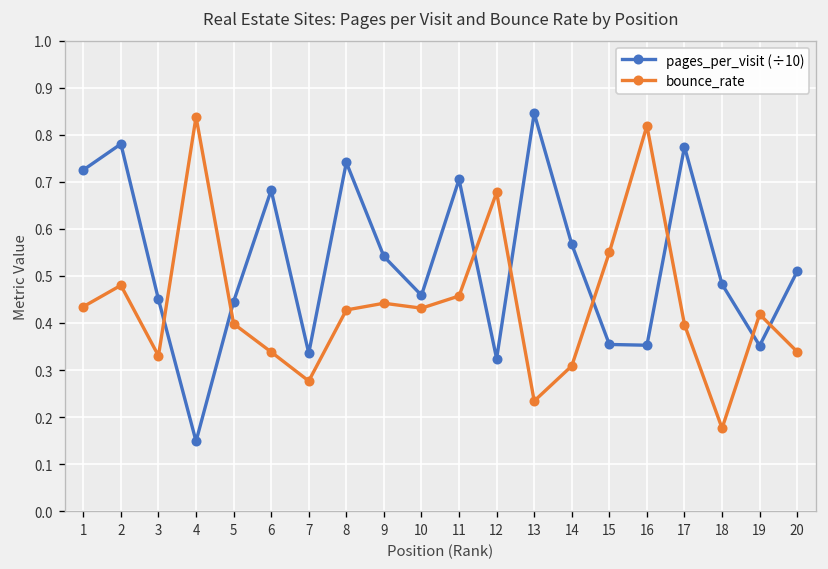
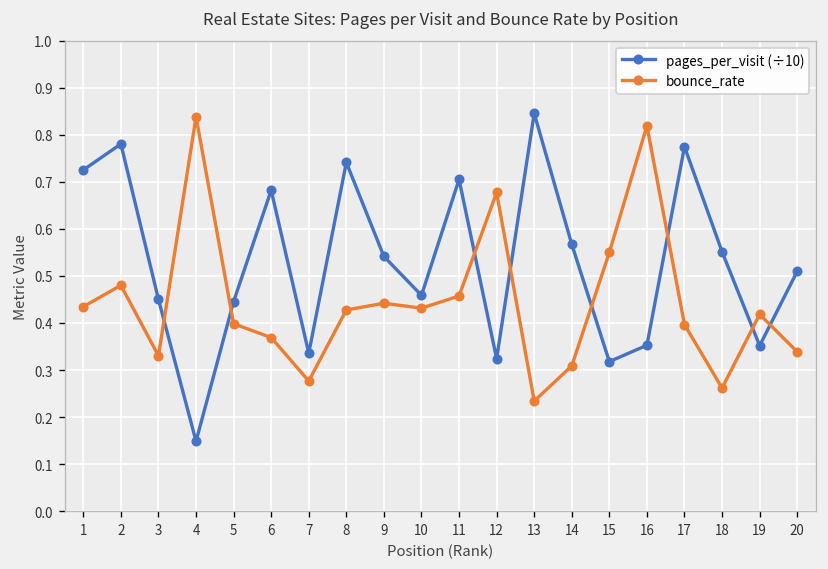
  {
    "pages_per_visit (÷10)": {
      "1": 0.73,
      "2": 0.78,
      "3": 0.45,
      "4": 0.15,
      "5": 0.45,
      "6": 0.68,
      "7": 0.34,
      "8": 0.74,
      "9": 0.54,
      "10": 0.46,
      "11": 0.71,
      "12": 0.32,
      "13": 0.85,
      "14": 0.57,
-     "15": 0.35,
+     "15": 0.32,
      "16": 0.35,
      "17": 0.77,
-     "18": 0.48,
+     "18": 0.55,
      "19": 0.35,
      "20": 0.51
    },
    "bounce_rate": {
      "1": 0.43,
      "2": 0.48,
      "3": 0.33,
      "4": 0.84,
      "5": 0.40,
-     "6": 0.34,
+     "6": 0.37,
      "7": 0.28,
      "8": 0.43,
      "9": 0.44,
      "10": 0.43,
      "11": 0.46,
      "12": 0.68,
      "13": 0.23,
      "14": 0.31,
      "15": 0.55,
      "16": 0.82,
      "17": 0.40,
-     "18": 0.18,
+     "18": 0.26,
      "19": 0.42,
      "20": 0.34
    }
  }
